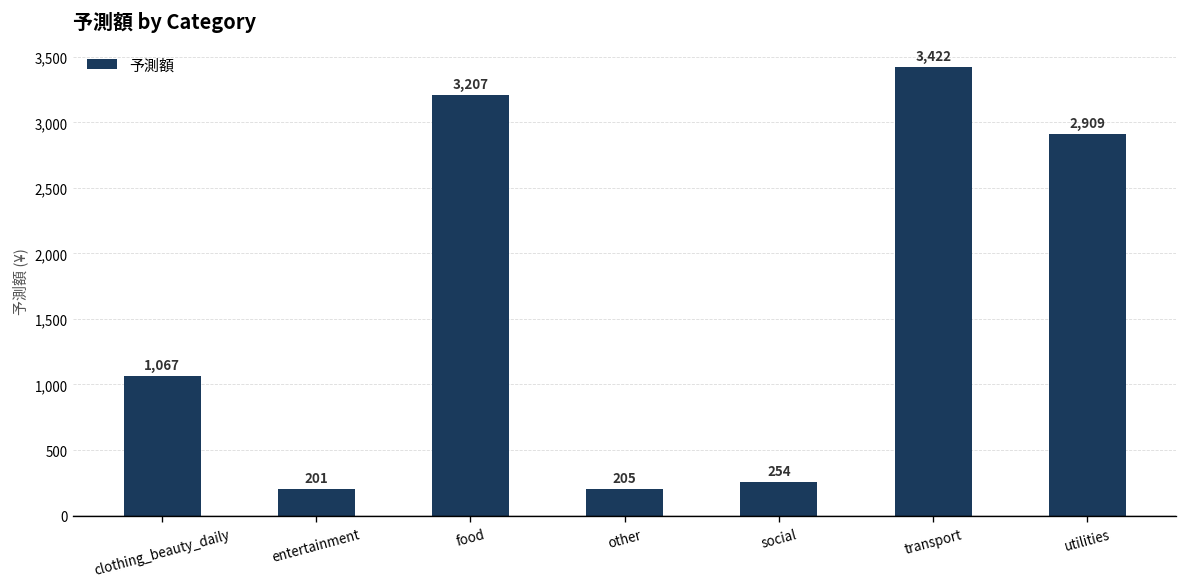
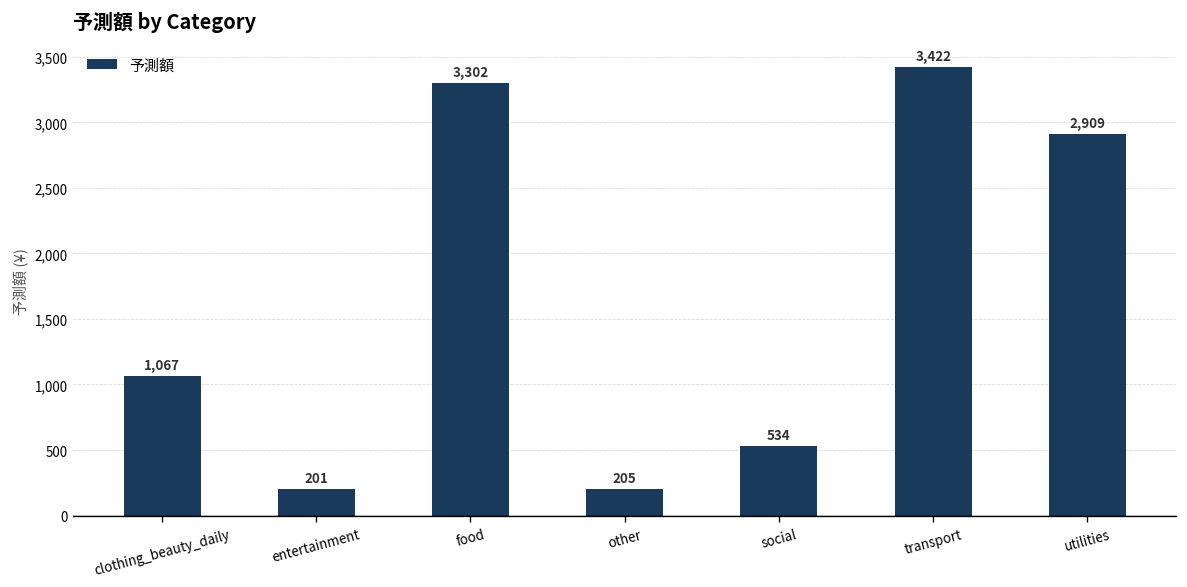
  {
    "clothing_beauty_daily": "1,067",
    "entertainment": "201",
-   "food": "3,207",
+   "food": "3,302",
    "other": "205",
-   "social": "254",
+   "social": "534",
    "transport": "3,422",
    "utilities": "2,909"
  }
